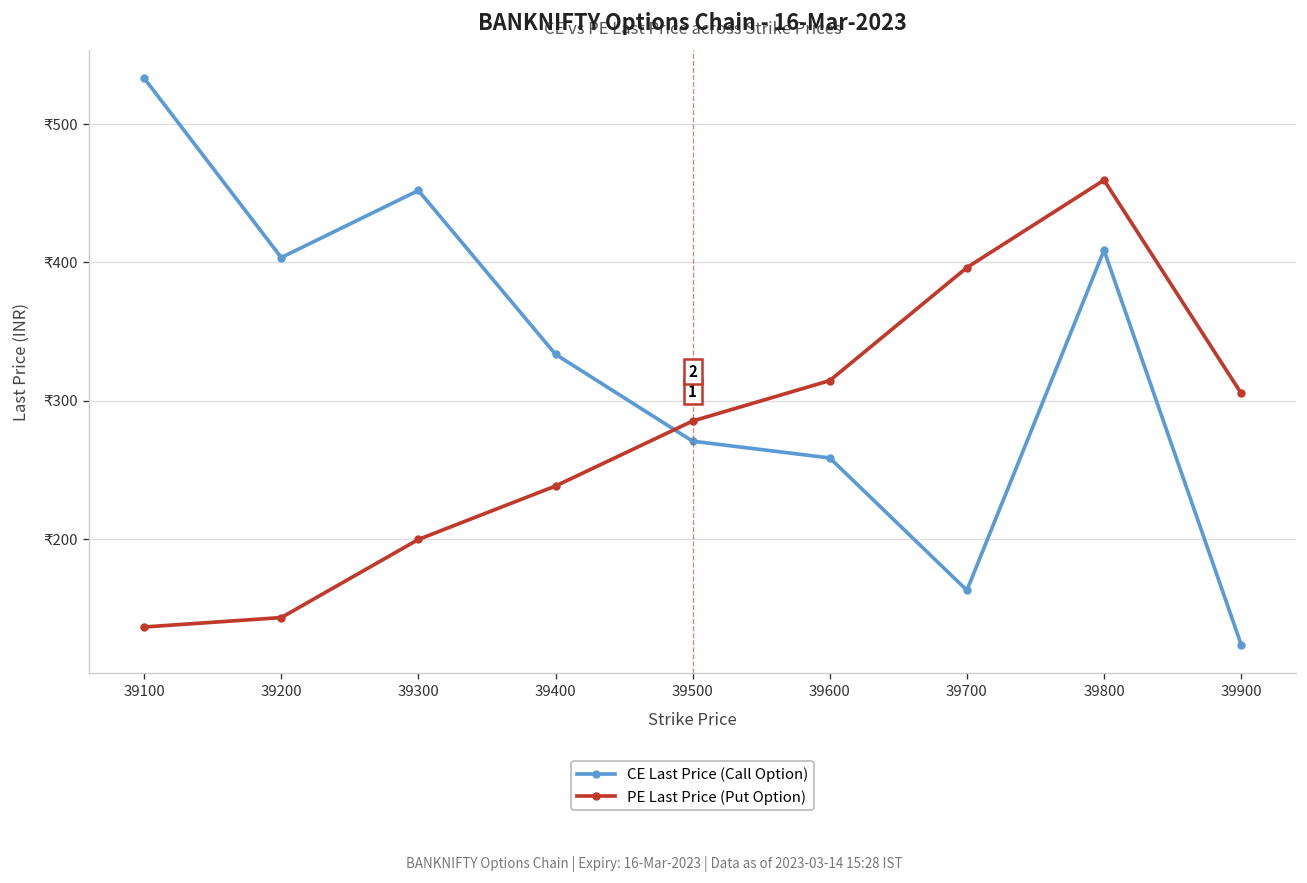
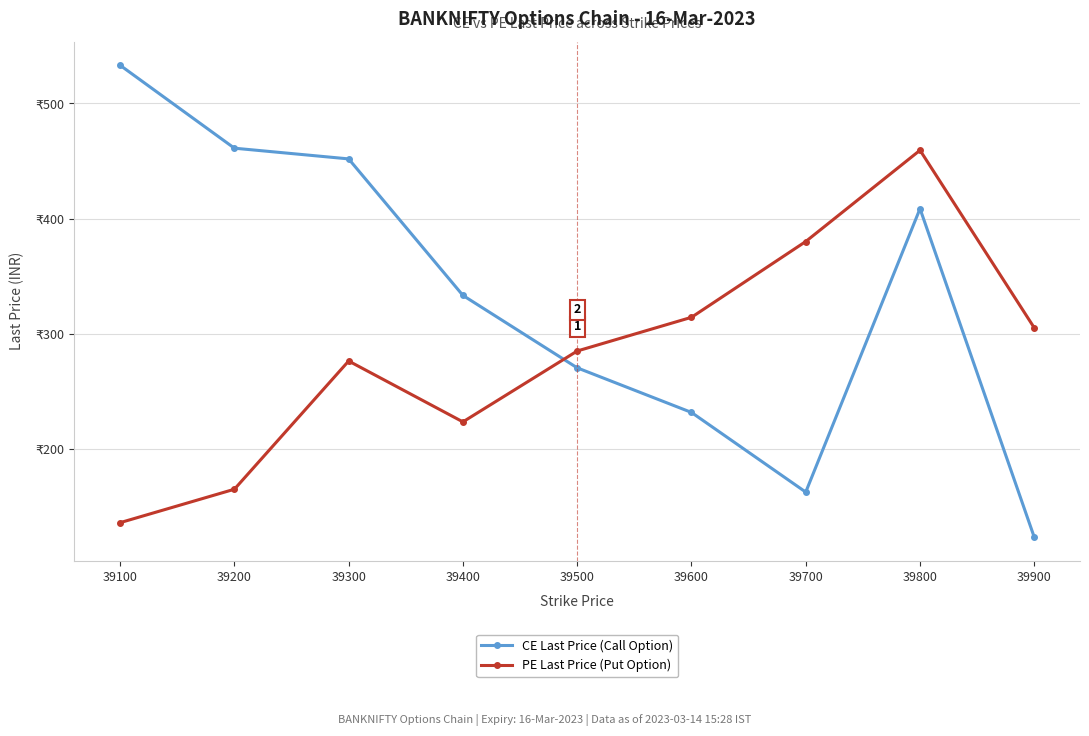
  {
    "CE Last Price (Call Option)": {
      "39100": "₹533",
-     "39200": "₹403",
+     "39200": "₹461",
      "39300": "₹452",
      "39400": "₹333",
      "39500": "₹271",
-     "39600": "₹259",
+     "39600": "₹232",
      "39700": "₹163",
      "39800": "₹409",
      "39900": "₹124"
    },
    "PE Last Price (Put Option)": {
      "39100": "₹136",
-     "39200": "₹143",
-     "39300": "₹200",
-     "39400": "₹238",
+     "39200": "₹165",
+     "39300": "₹277",
+     "39400": "₹224",
      "39600": "₹314",
-     "39700": "₹396",
+     "39700": "₹380",
      "39800": "₹459",
      "39900": "₹305"
    }
  }
